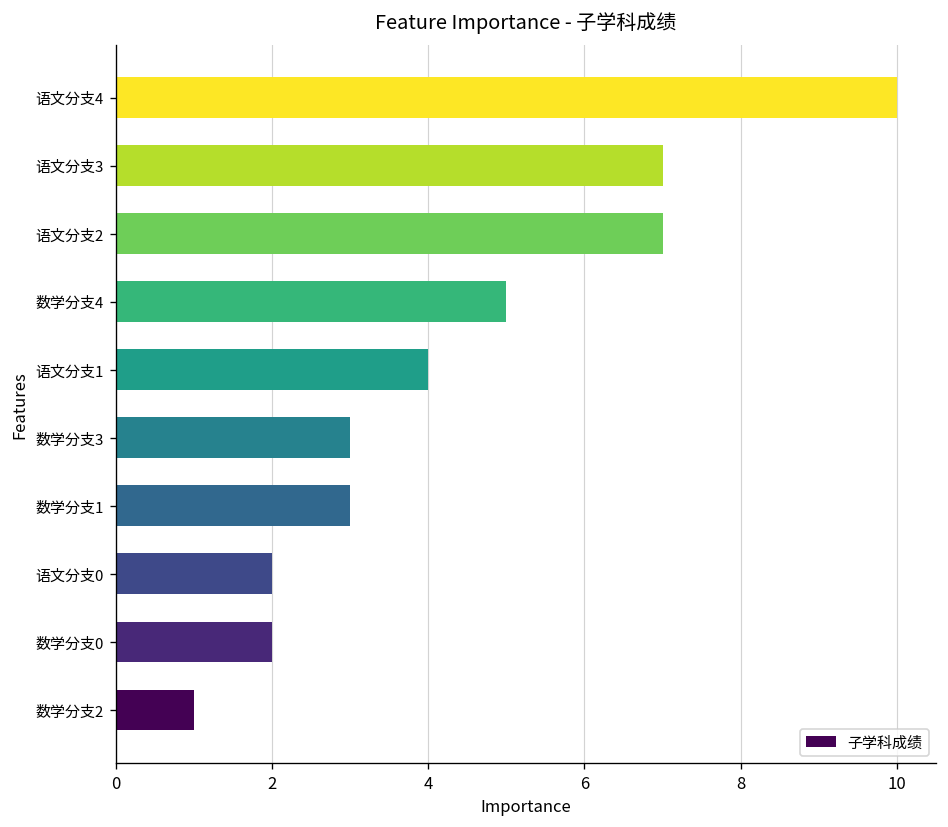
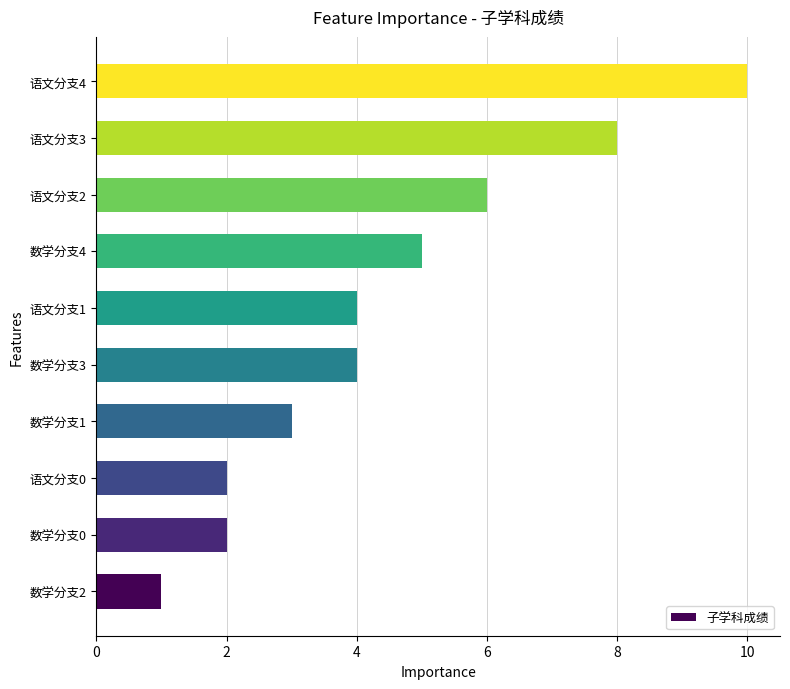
  {
    "语文分支4": 10,
-   "语文分支3": 7,
-   "语文分支2": 7,
+   "语文分支3": 8,
+   "语文分支2": 6,
    "数学分支4": 5,
    "语文分支1": 4,
-   "数学分支3": 3,
+   "数学分支3": 4,
    "数学分支1": 3,
    "语文分支0": 2,
    "数学分支0": 2,
    "数学分支2": 1
  }
